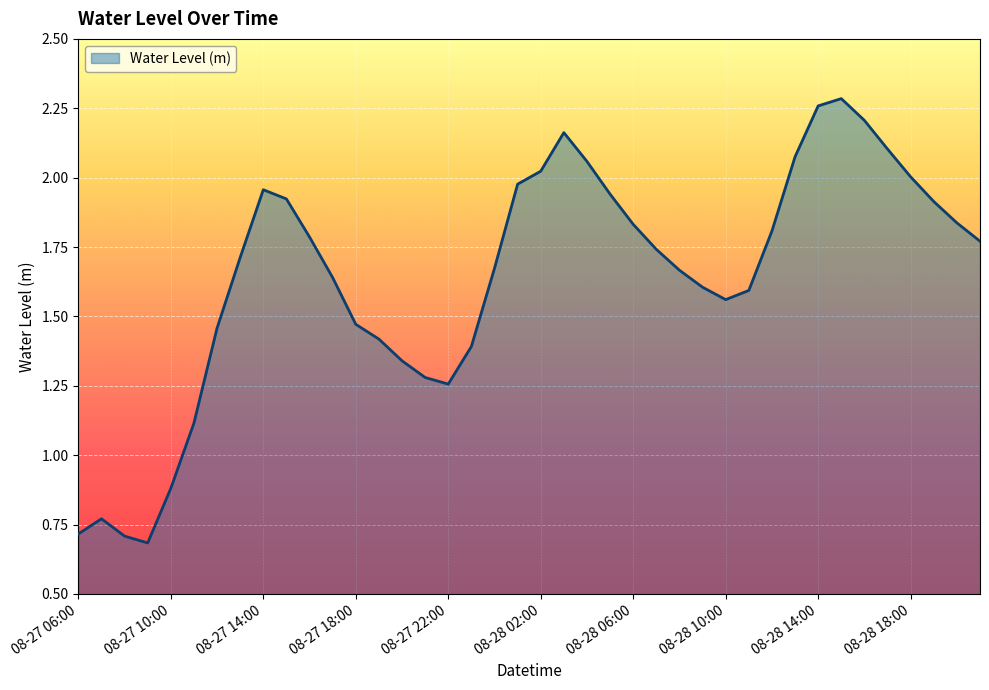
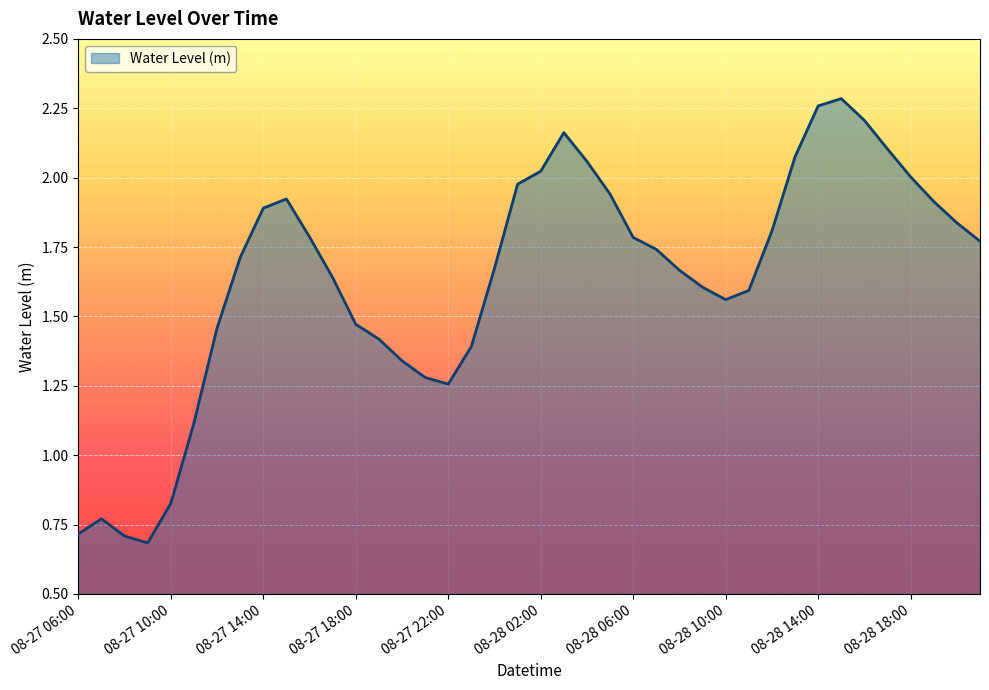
  {
    "08-27 06:00": 0.72,
-   "08-27 10:00": 0.88,
-   "08-27 14:00": 1.96,
+   "08-27 10:00": 0.83,
+   "08-27 14:00": 1.89,
    "08-27 18:00": 1.47,
    "08-27 22:00": 1.26,
    "08-28 02:00": 2.02,
-   "08-28 06:00": 1.83,
+   "08-28 06:00": 1.78,
    "08-28 10:00": 1.56,
    "08-28 14:00": 2.26,
    "08-28 18:00": 2.00
  }
